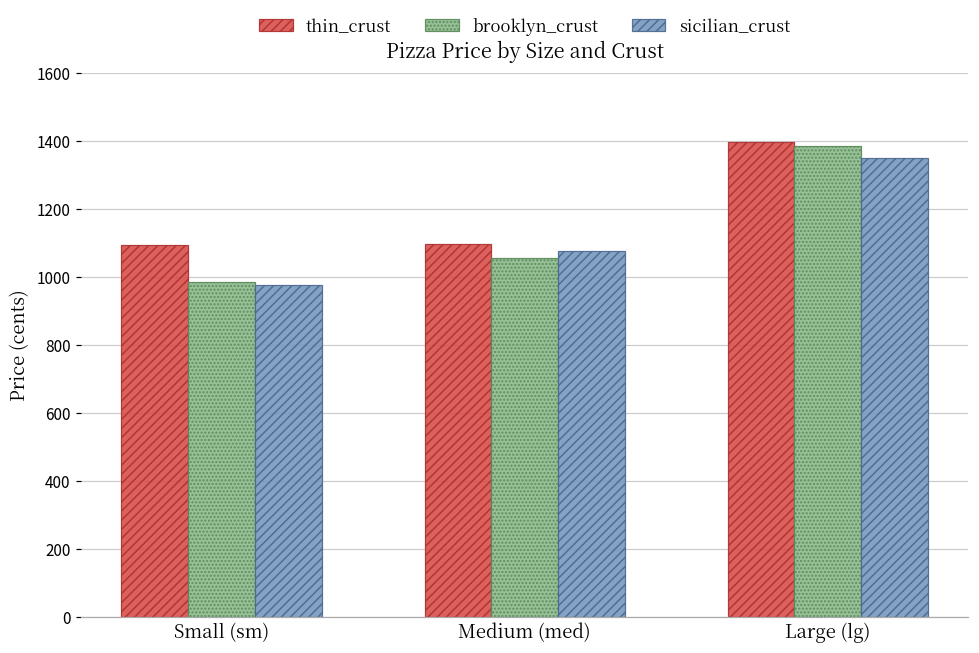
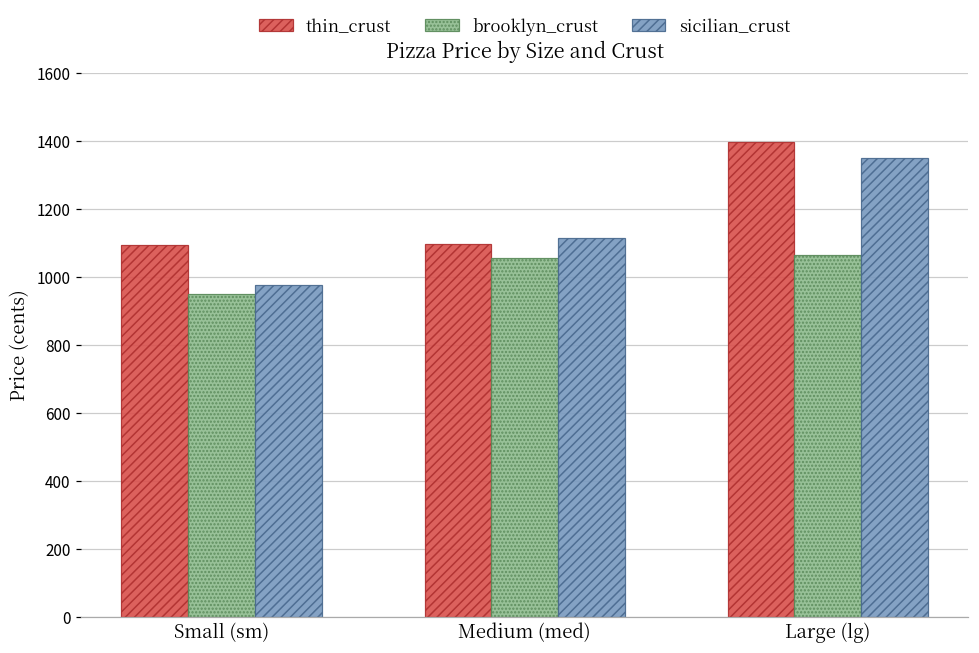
  {
    "thin_crust": {
      "Small (sm)": 1090,
      "Medium (med)": 1100,
      "Large (lg)": 1400
    },
    "brooklyn_crust": {
-     "Small (sm)": 990,
+     "Small (sm)": 950,
      "Medium (med)": 1060,
-     "Large (lg)": 1390
+     "Large (lg)": 1060
    },
    "sicilian_crust": {
      "Small (sm)": 980,
-     "Medium (med)": 1080,
+     "Medium (med)": 1110,
      "Large (lg)": 1350
    }
  }
